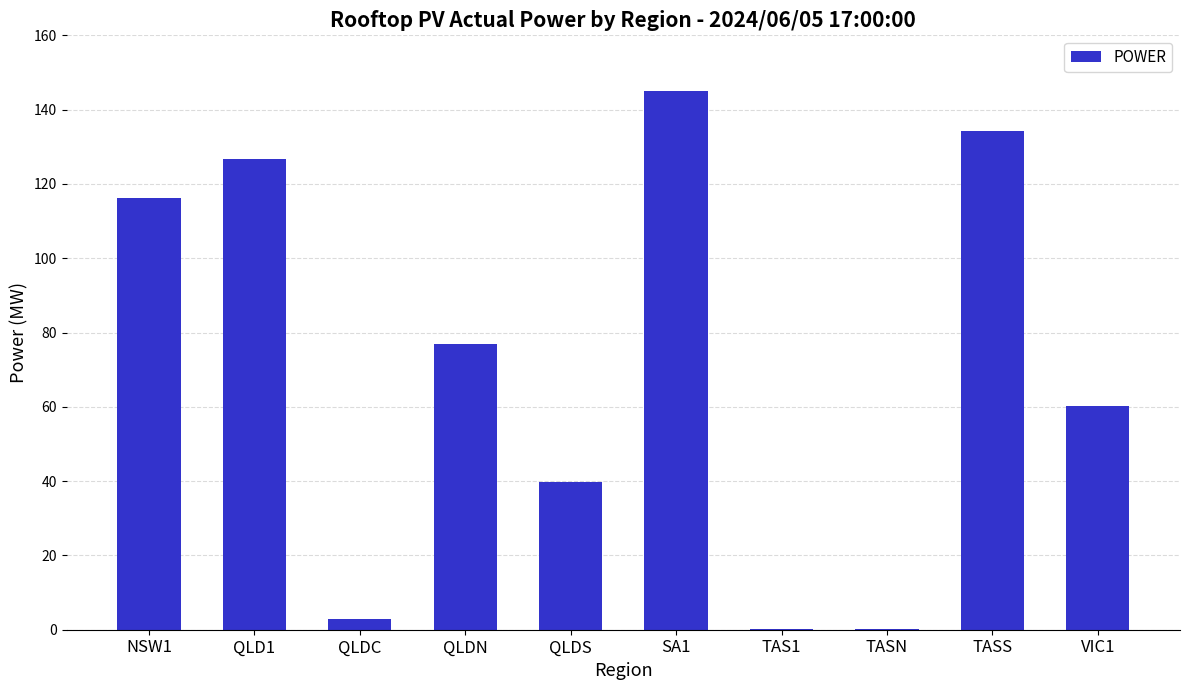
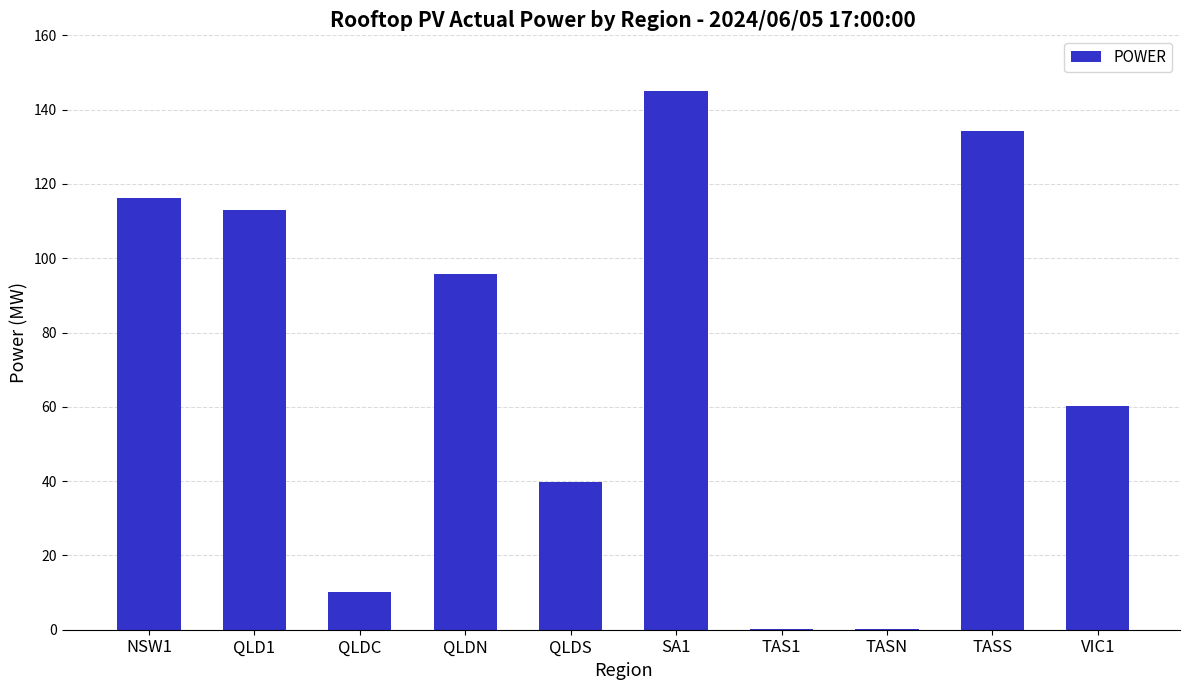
  {
    "NSW1": 116,
-   "QLD1": 127,
-   "QLDC": 3,
-   "QLDN": 77,
+   "QLD1": 113,
+   "QLDC": 10,
+   "QLDN": 96,
    "QLDS": 40,
    "SA1": 145,
    "TASS": 134,
    "VIC1": 60
  }
